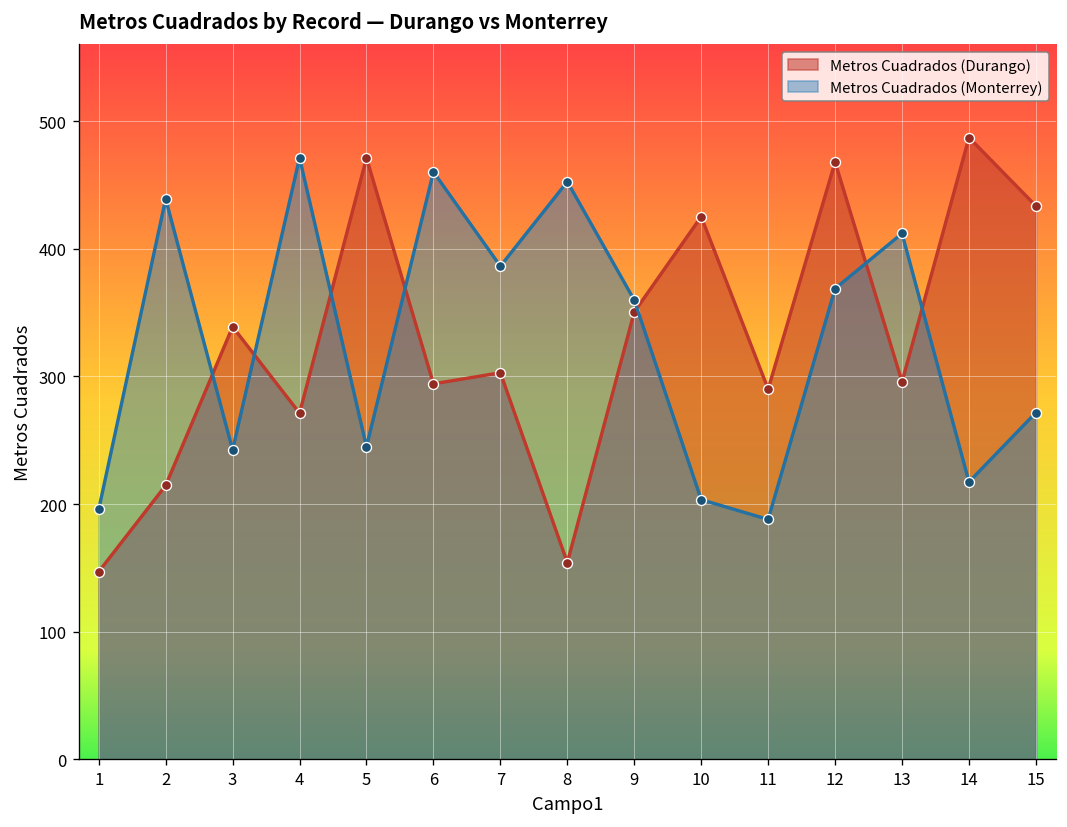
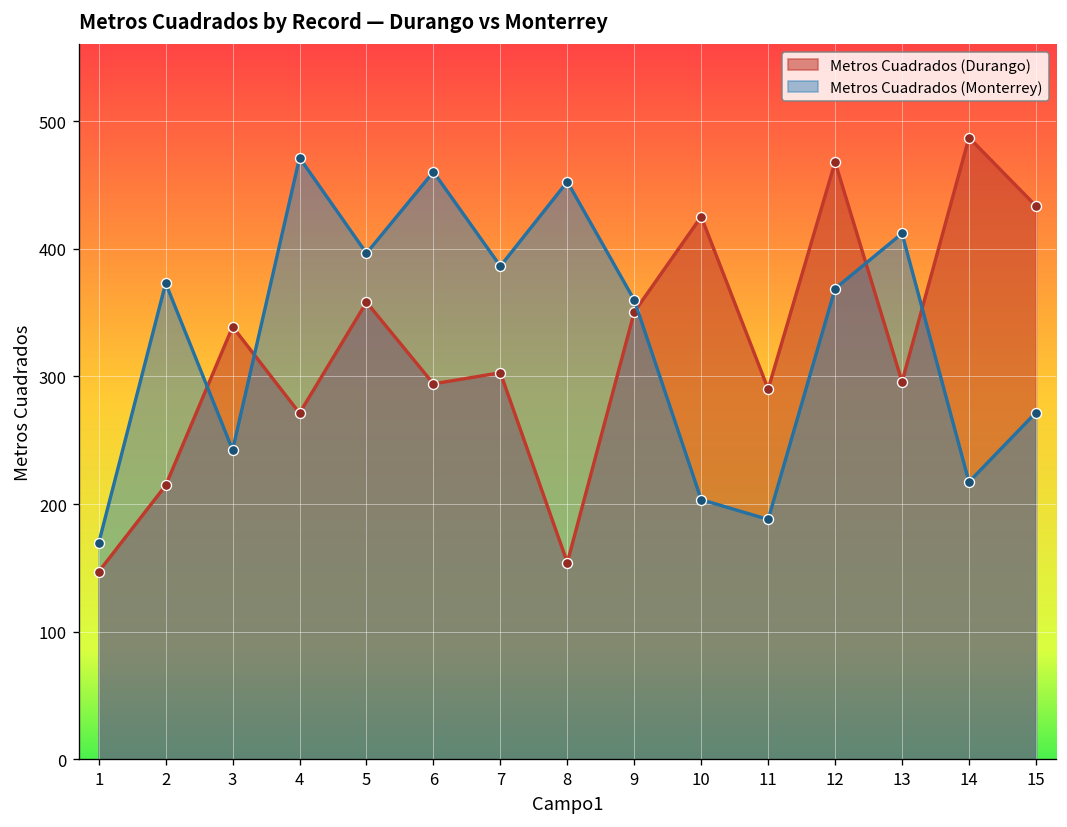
  {
    "Metros Cuadrados (Durango)": {
      "1": 147,
      "2": 215,
      "3": 339,
      "4": 271,
-     "5": 471,
+     "5": 358,
      "6": 294,
      "7": 303,
      "8": 154,
      "9": 351,
      "10": 425,
      "11": 290,
      "12": 468,
      "13": 296,
      "14": 487,
      "15": 434
    },
    "Metros Cuadrados (Monterrey)": {
-     "1": 196,
-     "2": 439,
+     "1": 170,
+     "2": 373,
      "3": 242,
      "4": 471,
-     "5": 245,
+     "5": 396,
      "6": 460,
      "7": 386,
      "8": 453,
      "9": 360,
      "10": 203,
      "11": 188,
      "12": 369,
      "13": 412,
      "14": 217,
      "15": 272
    }
  }
